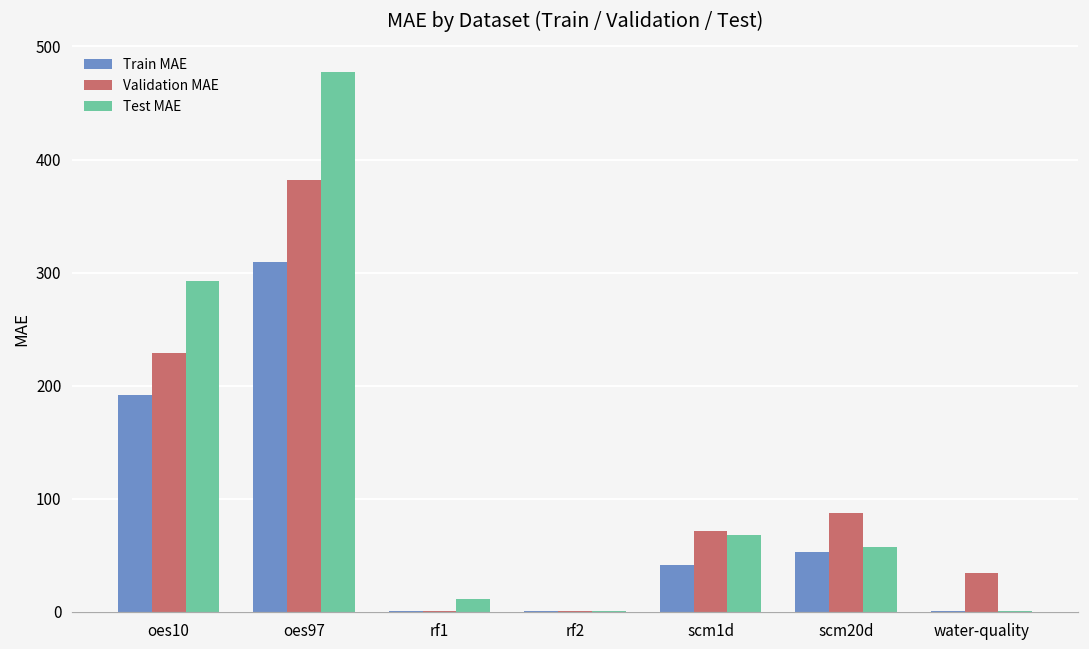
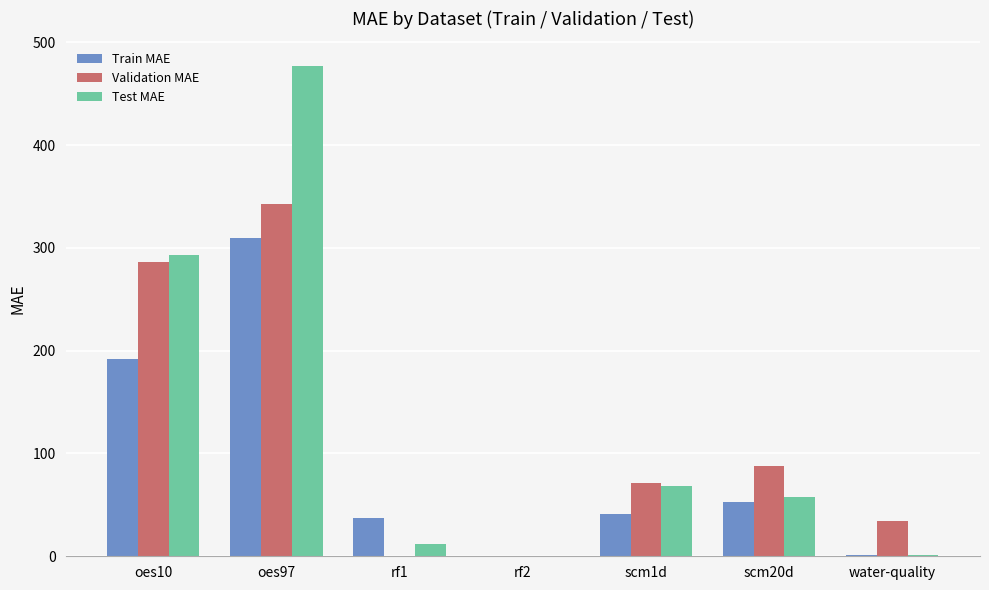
  {
    "Train MAE": {
      "oes10": 192,
      "oes97": 310,
-     "rf1": 0,
+     "rf1": 37,
      "scm1d": 42,
      "scm20d": 53
    },
    "Validation MAE": {
-     "oes10": 229,
-     "oes97": 382,
+     "oes10": 286,
+     "oes97": 343,
      "scm1d": 71,
      "scm20d": 88,
      "water-quality": 34
    },
    "Test MAE": {
      "oes10": 293,
      "oes97": 477,
      "rf1": 12,
      "scm1d": 68,
      "scm20d": 57
    }
  }
